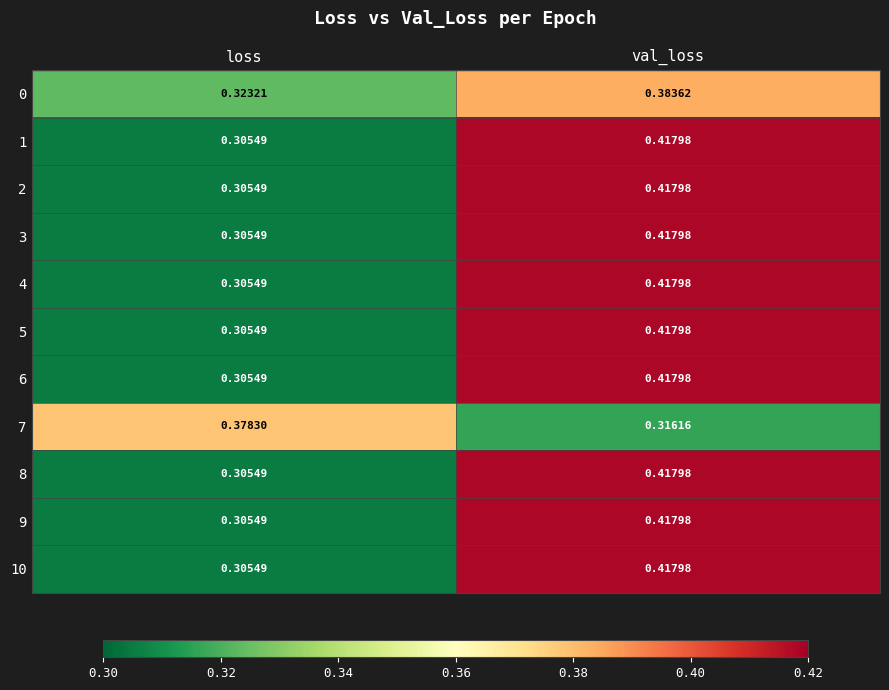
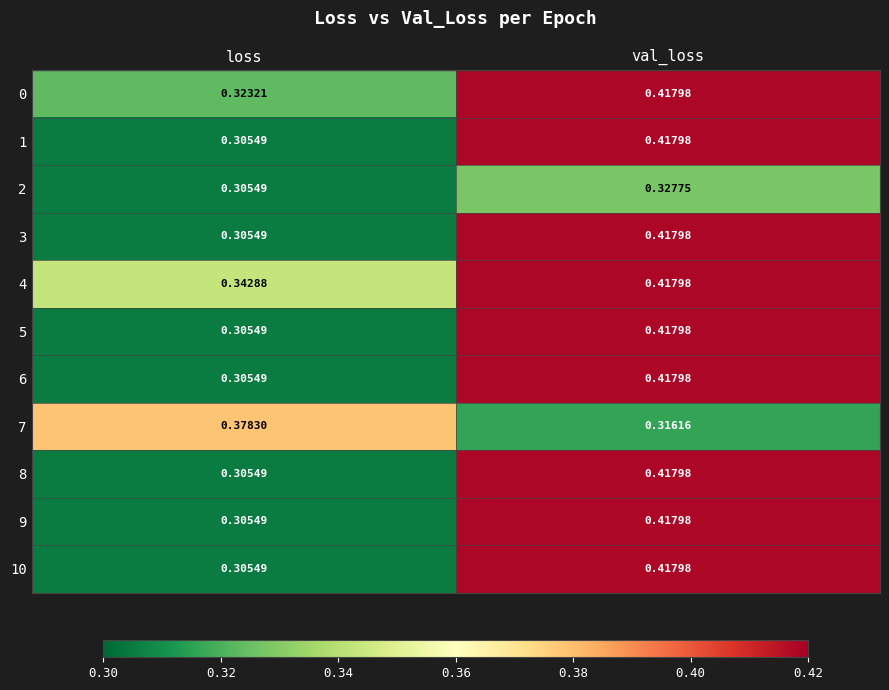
  {
    "0": {
      "loss": 0.32321,
-     "val_loss": 0.38362
+     "val_loss": 0.41798
    },
    "1": {
      "loss": 0.30549,
      "val_loss": 0.41798
    },
    "2": {
      "loss": 0.30549,
-     "val_loss": 0.41798
+     "val_loss": 0.32775
    },
    "3": {
      "loss": 0.30549,
      "val_loss": 0.41798
    },
    "4": {
-     "loss": 0.30549,
+     "loss": 0.34288,
      "val_loss": 0.41798
    },
    "5": {
      "loss": 0.30549,
      "val_loss": 0.41798
    },
    "6": {
      "loss": 0.30549,
      "val_loss": 0.41798
    },
    "7": {
      "loss": 0.37830,
      "val_loss": 0.31616
    },
    "8": {
      "loss": 0.30549,
      "val_loss": 0.41798
    },
    "9": {
      "loss": 0.30549,
      "val_loss": 0.41798
    },
    "10": {
      "loss": 0.30549,
      "val_loss": 0.41798
    }
  }
